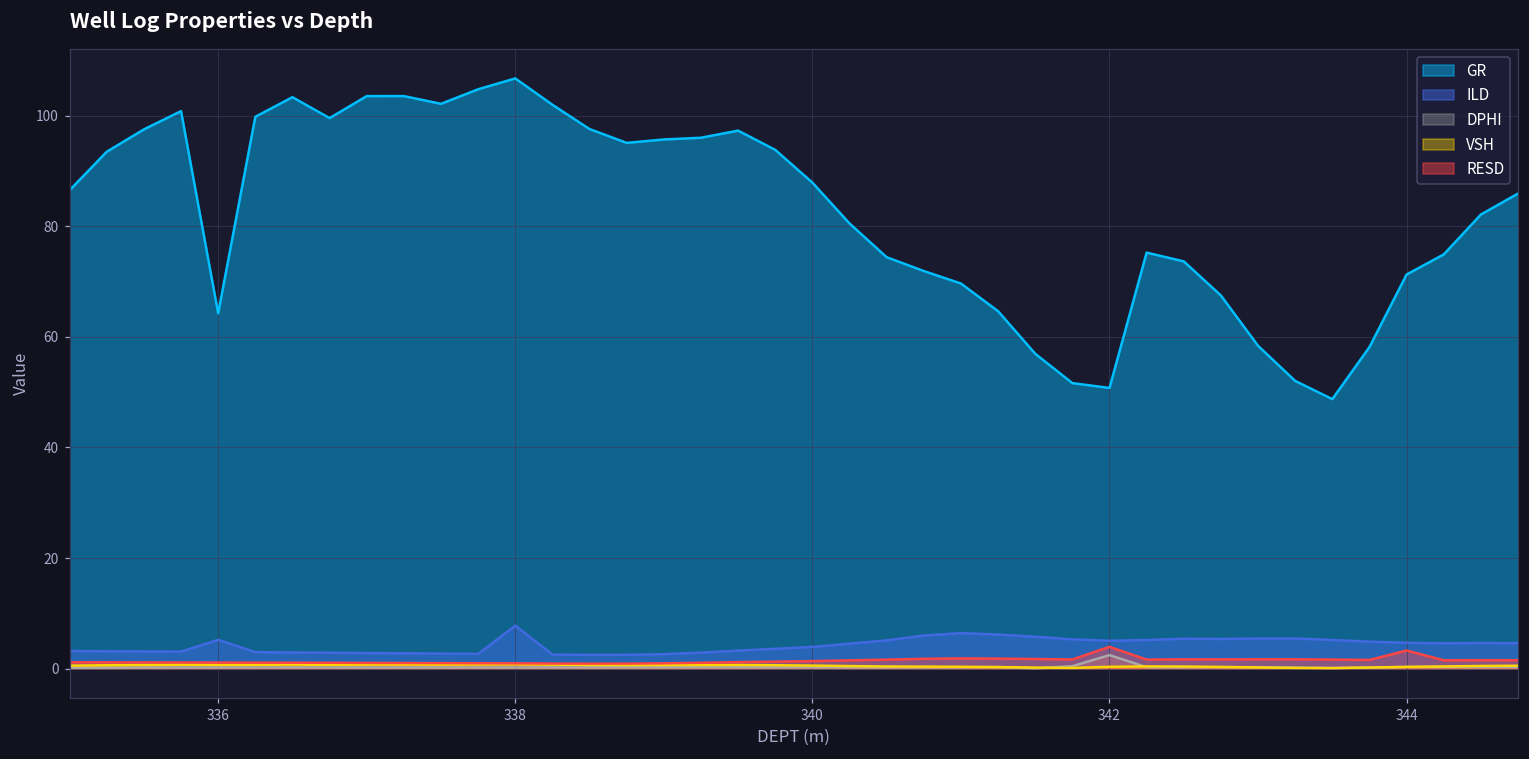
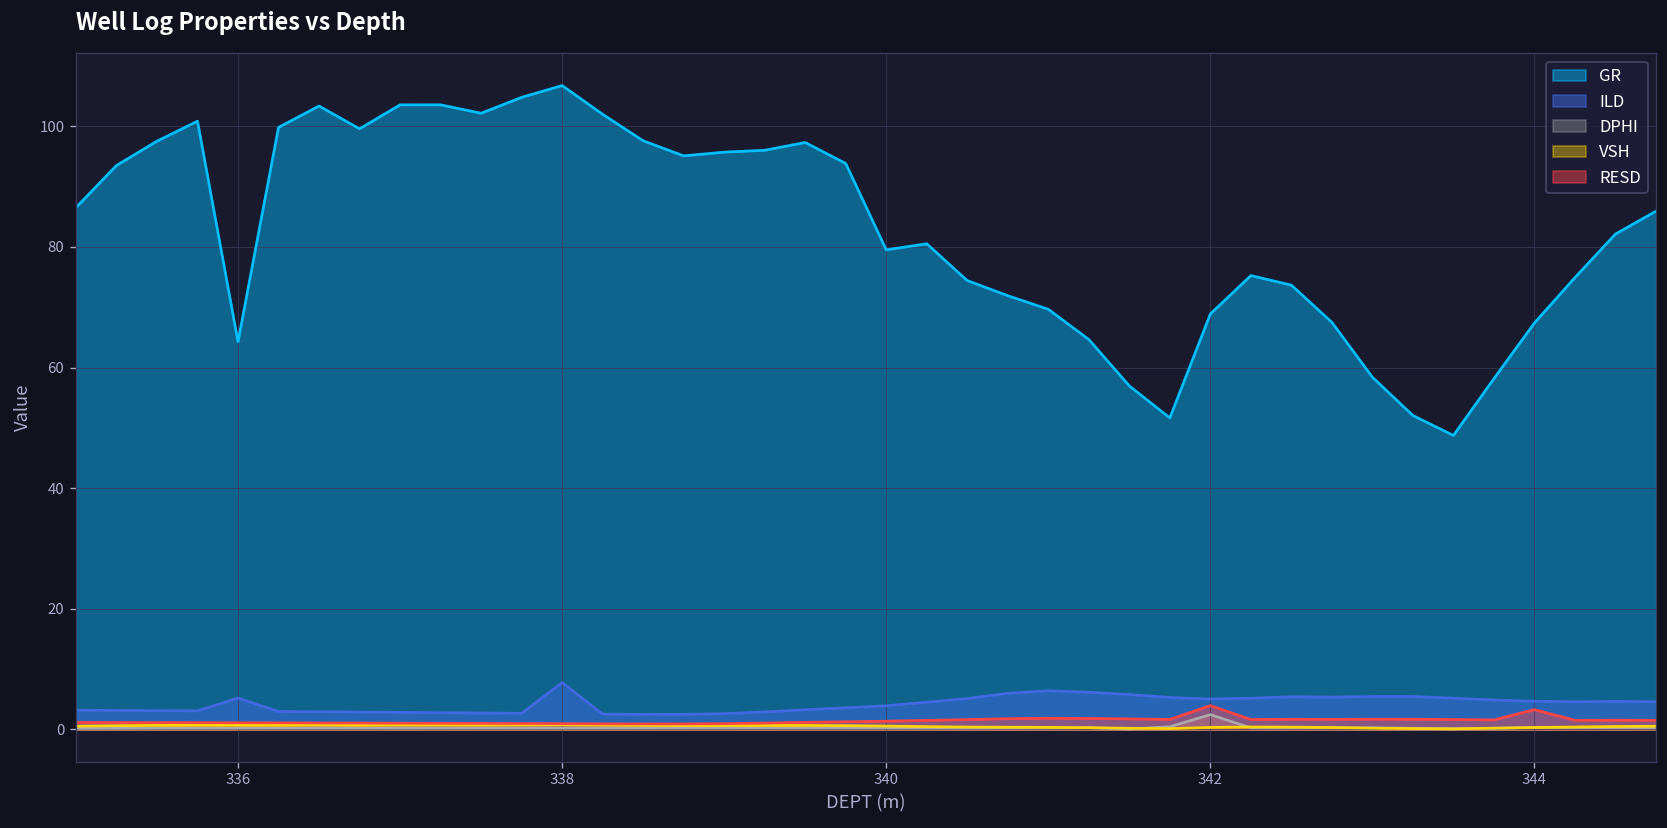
  {
    "GR": {
      "336": 64,
      "338": 107,
-     "340": 88,
-     "342": 51,
-     "344": 71
+     "340": 80,
+     "342": 69,
+     "344": 67
    },
    "ILD": {
      "336": 5,
      "338": 8,
      "340": 4,
      "342": 5,
      "344": 5
    },
    "DPHI": {
      "338": 0,
      "342": 2
    },
    "VSH": {
      "342": 0
    },
    "RESD": {
      "340": 1,
      "342": 4,
      "344": 3
    }
  }
